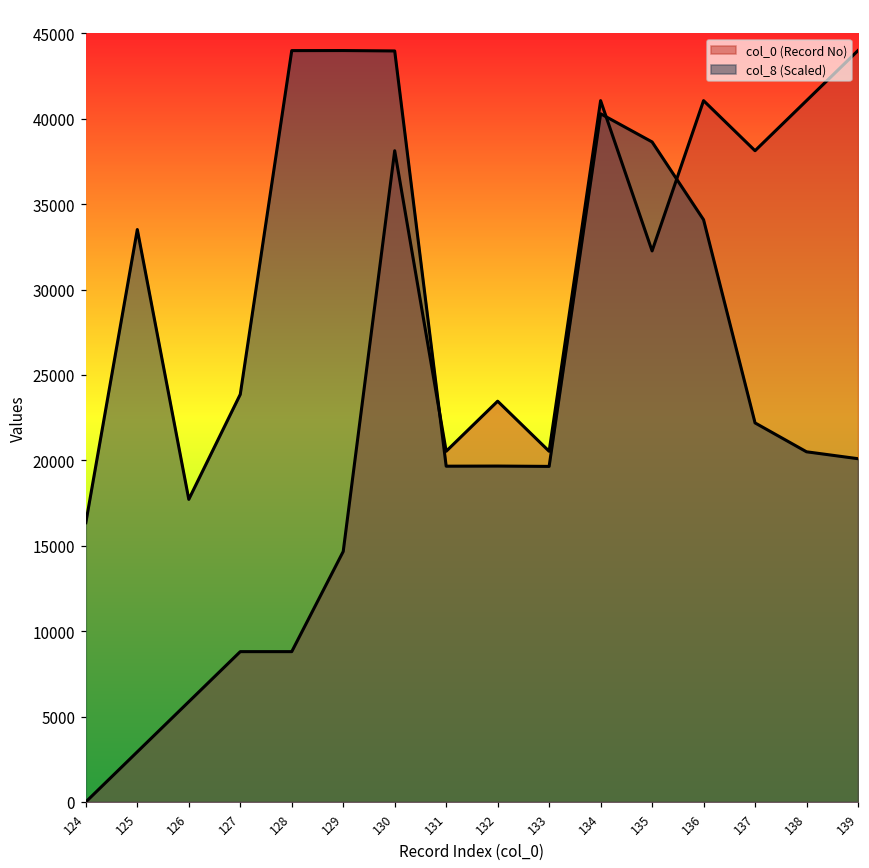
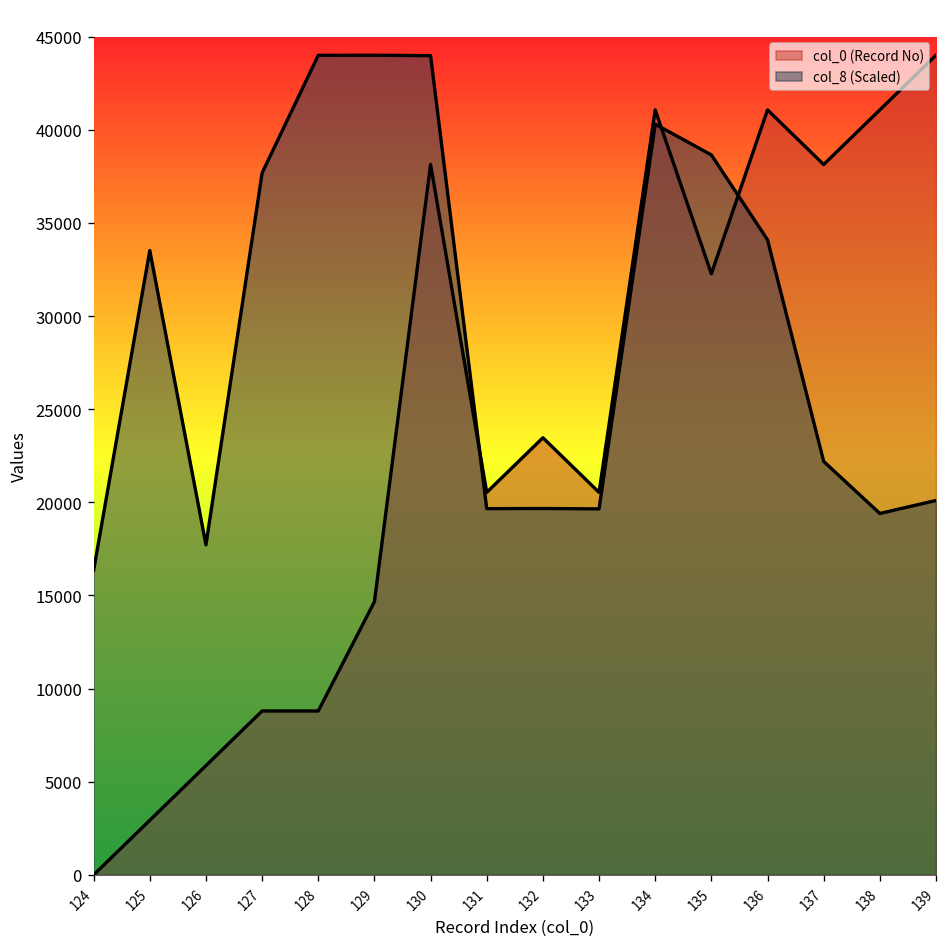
  {
    "col_0 (Record No)": {
      "124": 0,
      "125": 2900,
      "126": 5900,
      "127": 8800,
      "128": 8800,
      "129": 14700,
      "130": 38100,
      "131": 20500,
      "132": 23500,
      "133": 20500,
      "134": 41100,
      "135": 32300,
      "136": 41100,
      "137": 38100,
      "138": 41100,
      "139": 44000
    },
    "col_8 (Scaled)": {
      "124": 16400,
      "125": 33500,
      "126": 17700,
-     "127": 23900,
+     "127": 37700,
      "128": 44000,
      "129": 44000,
      "130": 44000,
      "131": 19700,
      "132": 19700,
      "133": 19600,
      "134": 40300,
      "135": 38600,
      "136": 34100,
      "137": 22200,
-     "138": 20500,
+     "138": 19400,
      "139": 20100
    }
  }
